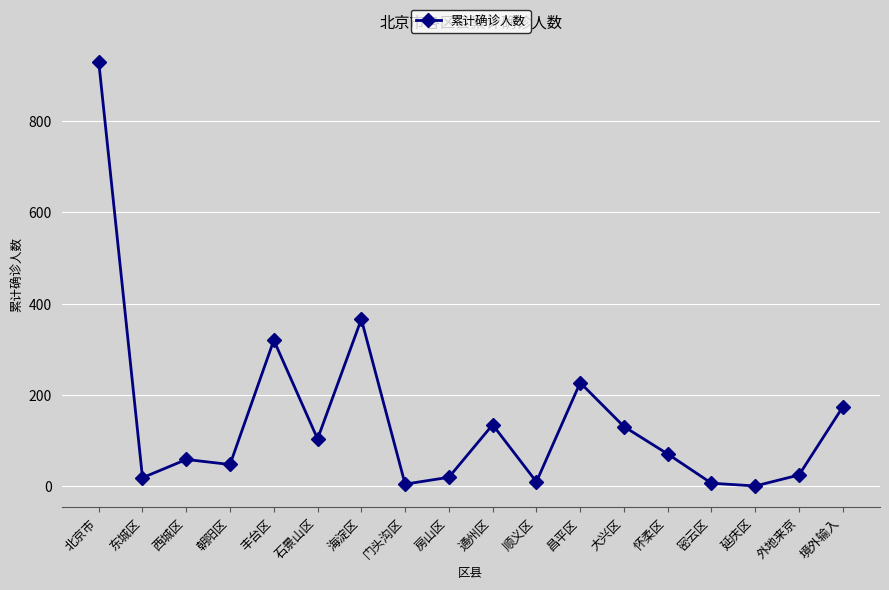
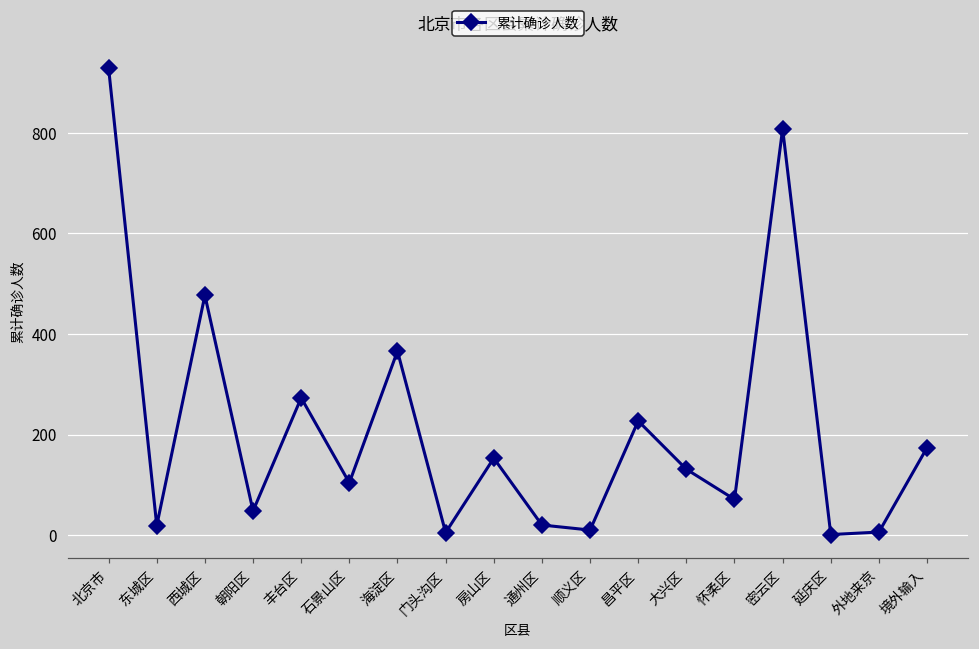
  {
    "北京市": 930,
    "东城区": 20,
-   "西城区": 60,
+   "西城区": 480,
    "朝阳区": 50,
-   "丰台区": 320,
+   "丰台区": 270,
    "石景山区": 100,
    "海淀区": 370,
    "门头沟区": 10,
-   "房山区": 20,
-   "通州区": 140,
+   "房山区": 150,
+   "通州区": 20,
    "顺义区": 10,
    "昌平区": 230,
    "大兴区": 130,
    "怀柔区": 70,
-   "密云区": 10,
+   "密云区": 810,
    "延庆区": 0,
-   "外地来京": 30,
+   "外地来京": 10,
    "境外输入": 170
  }
